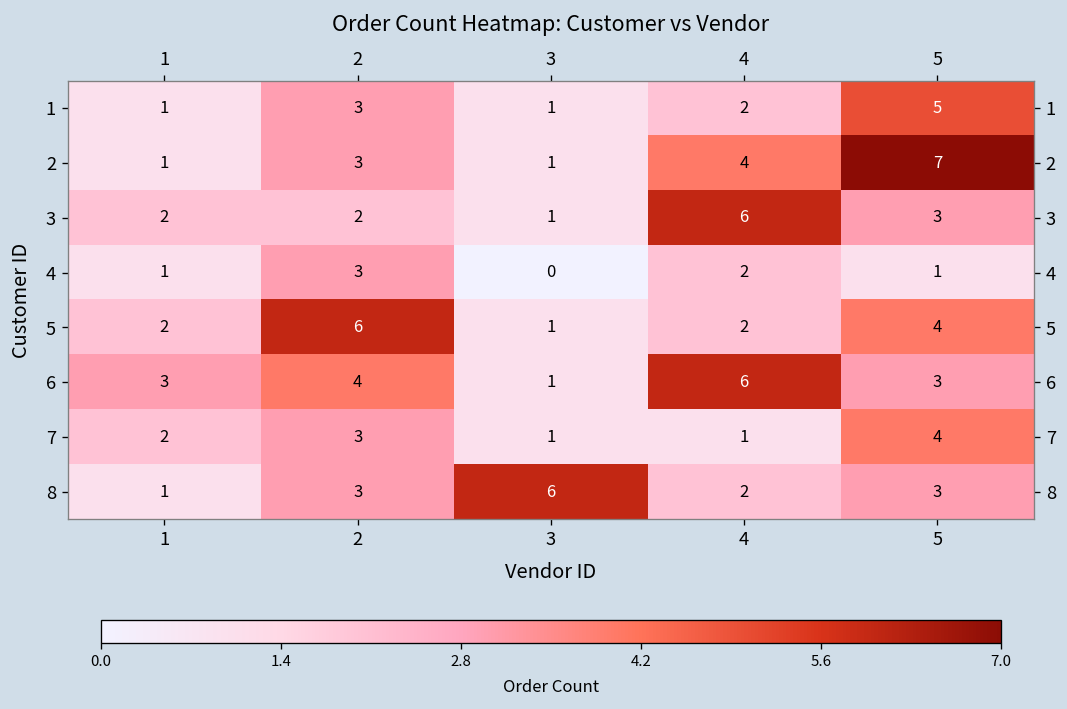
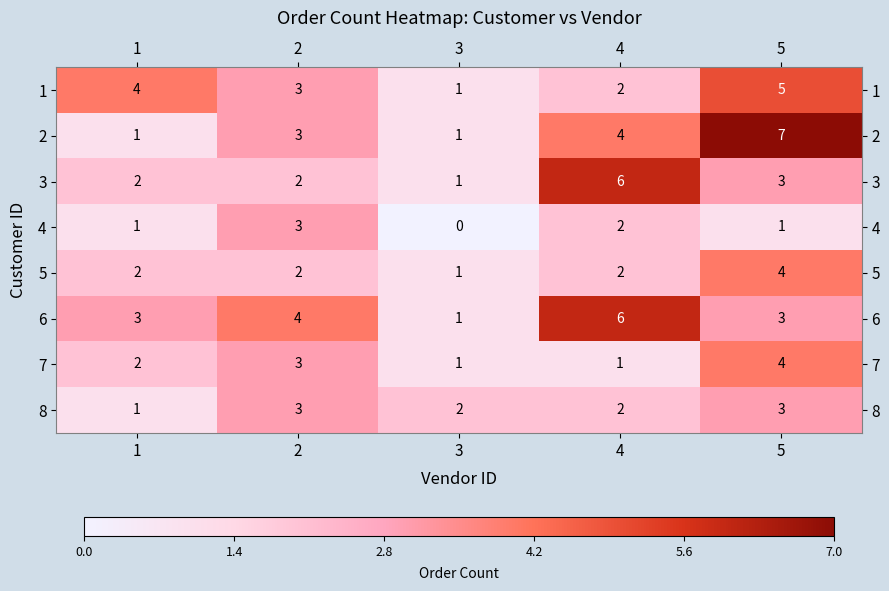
  {
    "1": {
-     "1": 1,
+     "1": 4,
      "2": 3,
      "3": 1,
      "4": 2,
      "5": 5
    },
    "2": {
      "1": 1,
      "2": 3,
      "3": 1,
      "4": 4,
      "5": 7
    },
    "3": {
      "1": 2,
      "2": 2,
      "3": 1,
      "4": 6,
      "5": 3
    },
    "4": {
      "1": 1,
      "2": 3,
      "3": 0,
      "4": 2,
      "5": 1
    },
    "5": {
      "1": 2,
-     "2": 6,
+     "2": 2,
      "3": 1,
      "4": 2,
      "5": 4
    },
    "6": {
      "1": 3,
      "2": 4,
      "3": 1,
      "4": 6,
      "5": 3
    },
    "7": {
      "1": 2,
      "2": 3,
      "3": 1,
      "4": 1,
      "5": 4
    },
    "8": {
      "1": 1,
      "2": 3,
-     "3": 6,
+     "3": 2,
      "4": 2,
      "5": 3
    }
  }
